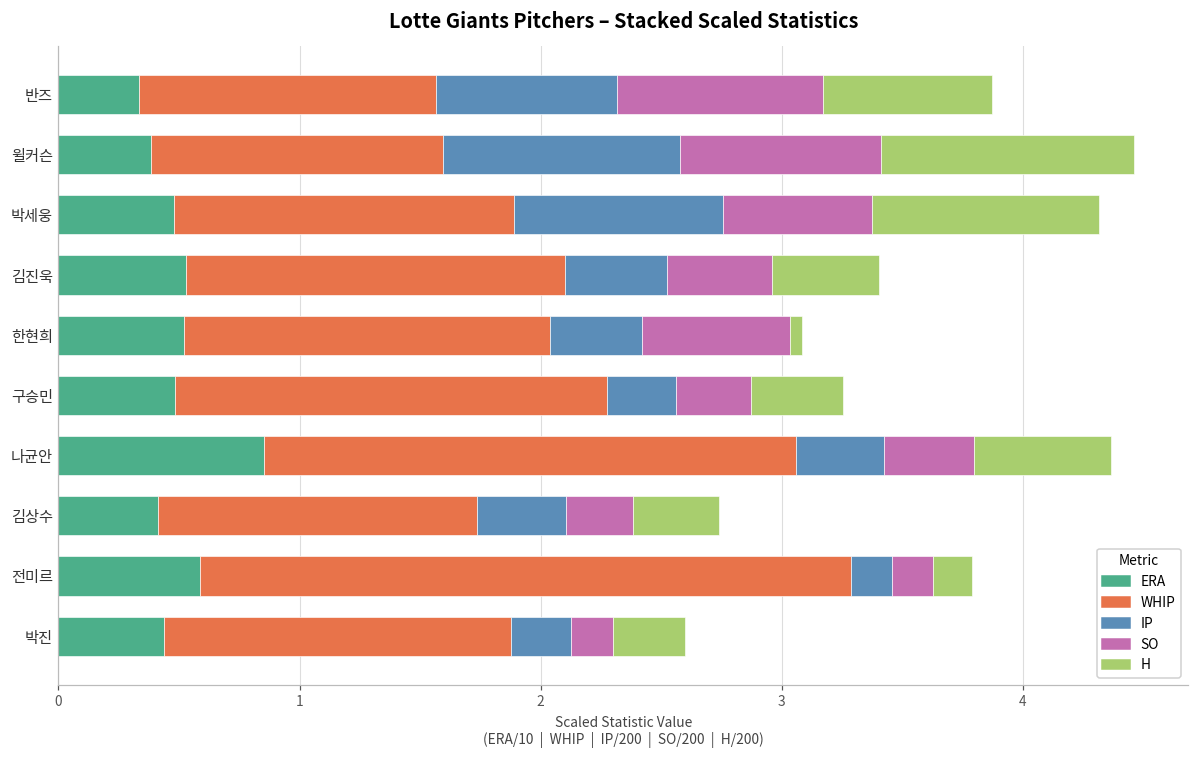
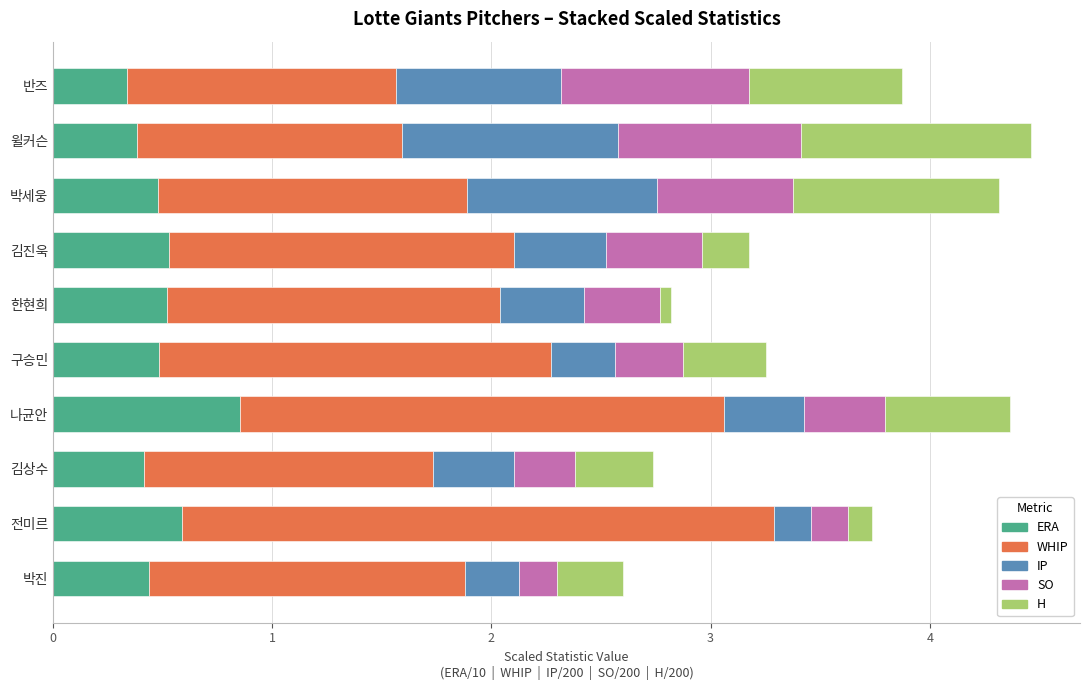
  {
    "WHIP": {
      "반즈": 1.23,
      "윌커슨": 1.21,
      "박세웅": 1.41,
      "김진욱": 1.57,
      "한현희": 1.52,
      "구승민": 1.79,
      "나균안": 2.21,
      "김상수": 1.32,
      "전미르": 2.70,
      "박진": 1.44
    },
    "SO": {
      "반즈": 0.86,
      "윌커슨": 0.84,
      "박세웅": 0.62,
      "김진욱": 0.44,
-     "한현희": 0.62,
+     "한현희": 0.35,
      "구승민": 0.31,
      "나균안": 0.37,
      "김상수": 0.28,
      "전미르": 0.17,
      "박진": 0.17
    },
    "H": {
      "반즈": 0.70,
      "윌커슨": 1.05,
      "박세웅": 0.94,
-     "김진욱": 0.44,
+     "김진욱": 0.21,
      "한현희": 0.05,
      "구승민": 0.38,
      "나균안": 0.57,
      "김상수": 0.36,
-     "전미르": 0.17,
+     "전미르": 0.11,
      "박진": 0.30
    }
  }
